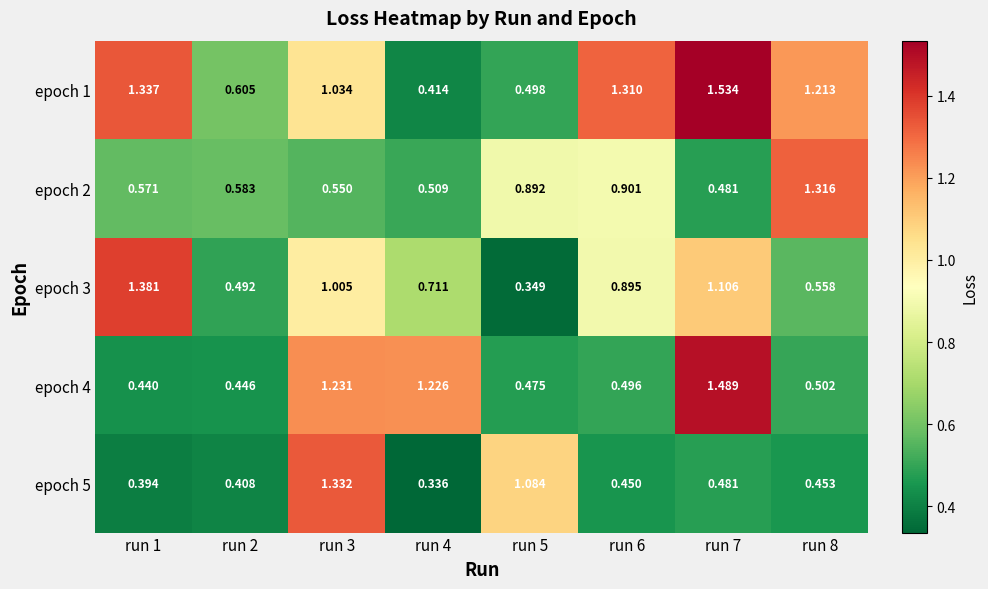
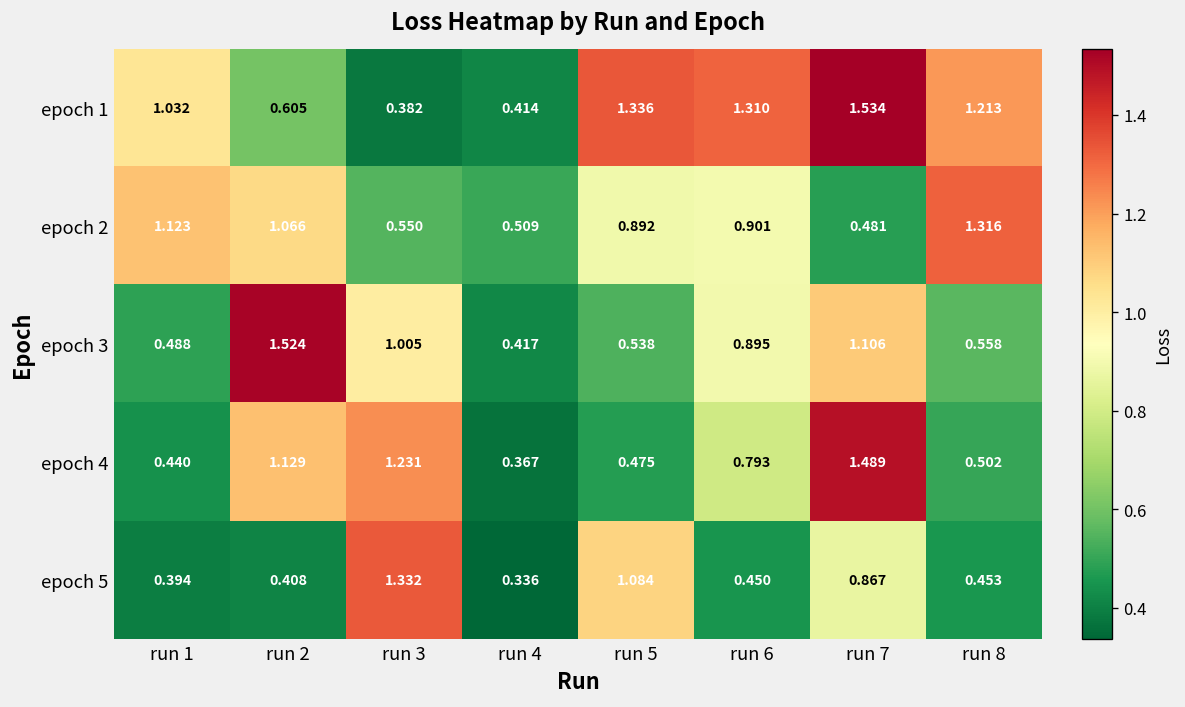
  {
    "epoch 1": {
-     "run 1": 1.337,
+     "run 1": 1.032,
      "run 2": 0.605,
-     "run 3": 1.034,
+     "run 3": 0.382,
      "run 4": 0.414,
-     "run 5": 0.498,
+     "run 5": 1.336,
      "run 6": 1.310,
      "run 7": 1.534,
      "run 8": 1.213
    },
    "epoch 2": {
-     "run 1": 0.571,
-     "run 2": 0.583,
+     "run 1": 1.123,
+     "run 2": 1.066,
      "run 3": 0.550,
      "run 4": 0.509,
      "run 5": 0.892,
      "run 6": 0.901,
      "run 7": 0.481,
      "run 8": 1.316
    },
    "epoch 3": {
-     "run 1": 1.381,
-     "run 2": 0.492,
+     "run 1": 0.488,
+     "run 2": 1.524,
      "run 3": 1.005,
-     "run 4": 0.711,
-     "run 5": 0.349,
+     "run 4": 0.417,
+     "run 5": 0.538,
      "run 6": 0.895,
      "run 7": 1.106,
      "run 8": 0.558
    },
    "epoch 4": {
      "run 1": 0.440,
-     "run 2": 0.446,
+     "run 2": 1.129,
      "run 3": 1.231,
-     "run 4": 1.226,
+     "run 4": 0.367,
      "run 5": 0.475,
-     "run 6": 0.496,
+     "run 6": 0.793,
      "run 7": 1.489,
      "run 8": 0.502
    },
    "epoch 5": {
      "run 1": 0.394,
      "run 2": 0.408,
      "run 3": 1.332,
      "run 4": 0.336,
      "run 5": 1.084,
      "run 6": 0.450,
-     "run 7": 0.481,
+     "run 7": 0.867,
      "run 8": 0.453
    }
  }
